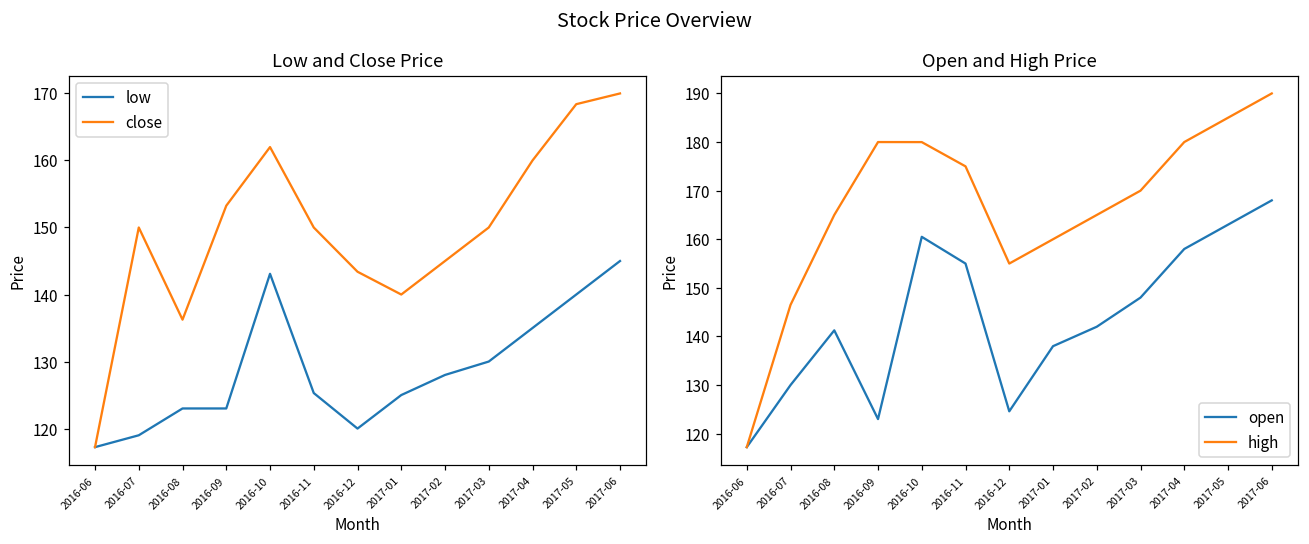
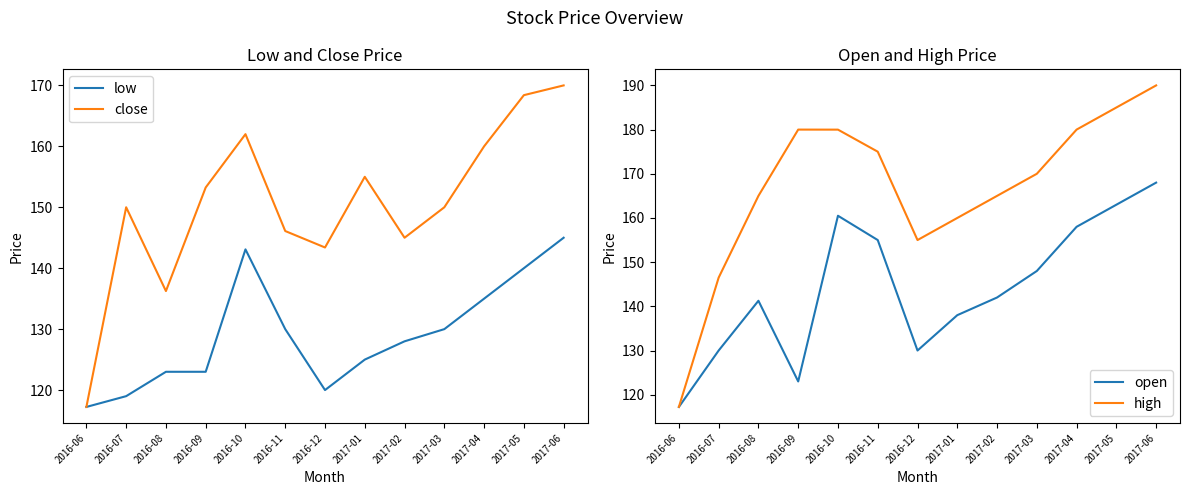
  {
    "Low and Close Price": {
      "low": {
        "2016-07": 119,
        "2016-08": 123,
        "2016-09": 123,
        "2016-10": 143,
-       "2016-11": 125,
+       "2016-11": 130,
        "2016-12": 120,
        "2017-01": 125,
        "2017-02": 128,
        "2017-03": 130,
        "2017-04": 135,
        "2017-05": 140,
        "2017-06": 145
      },
      "close": {
        "2016-07": 150,
        "2016-08": 136,
        "2016-09": 153,
        "2016-10": 162,
-       "2016-11": 150,
+       "2016-11": 146,
        "2016-12": 143,
-       "2017-01": 140,
+       "2017-01": 155,
        "2017-02": 145,
        "2017-03": 150,
        "2017-04": 160,
        "2017-05": 168,
        "2017-06": 170
      }
    },
    "Open and High Price": {
      "open": {
        "2016-07": 130,
        "2016-08": 141,
        "2016-09": 123,
        "2016-10": 161,
        "2016-11": 155,
-       "2016-12": 125,
+       "2016-12": 130,
        "2017-01": 138,
        "2017-02": 142,
        "2017-03": 148,
        "2017-04": 158,
        "2017-05": 163,
        "2017-06": 168
      },
      "high": {
        "2016-07": 147,
        "2016-08": 165,
        "2016-09": 180,
        "2016-10": 180,
        "2016-11": 175,
        "2016-12": 155,
        "2017-01": 160,
        "2017-02": 165,
        "2017-03": 170,
        "2017-04": 180,
        "2017-05": 185,
        "2017-06": 190
      }
    }
  }
